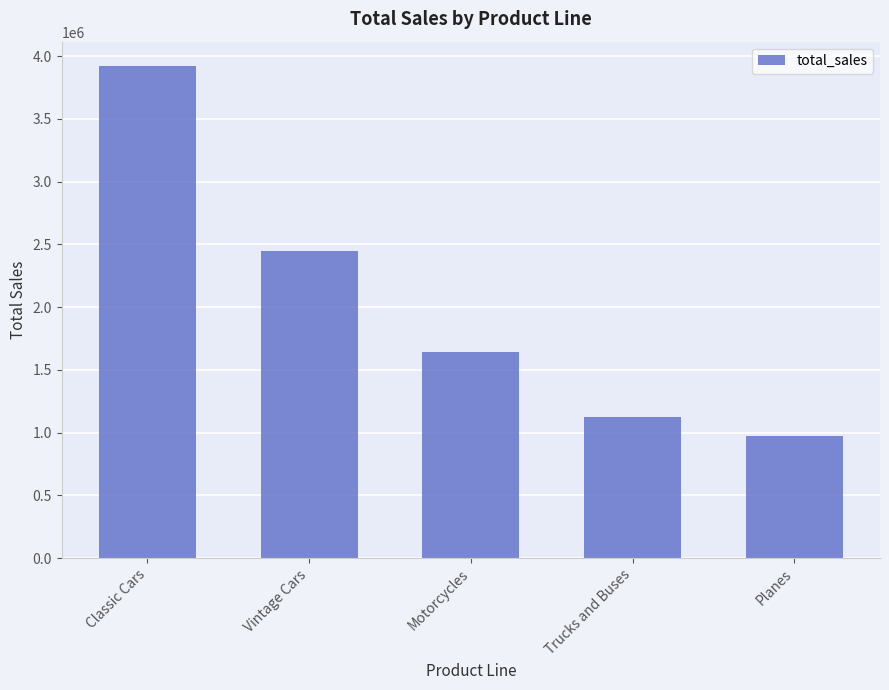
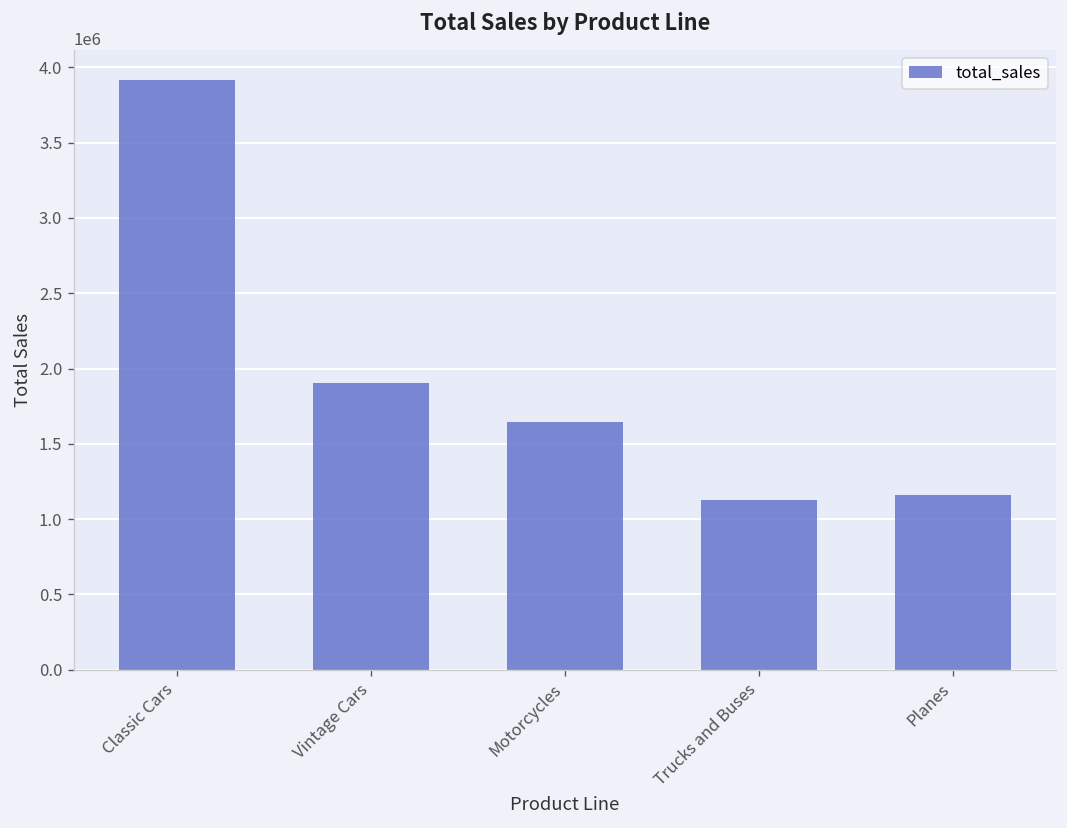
  {
    "Classic Cars": 3920000,
-   "Vintage Cars": 2450000,
+   "Vintage Cars": 1900000,
    "Motorcycles": 1640000,
    "Trucks and Buses": 1130000,
-   "Planes": 980000
+   "Planes": 1160000
  }
